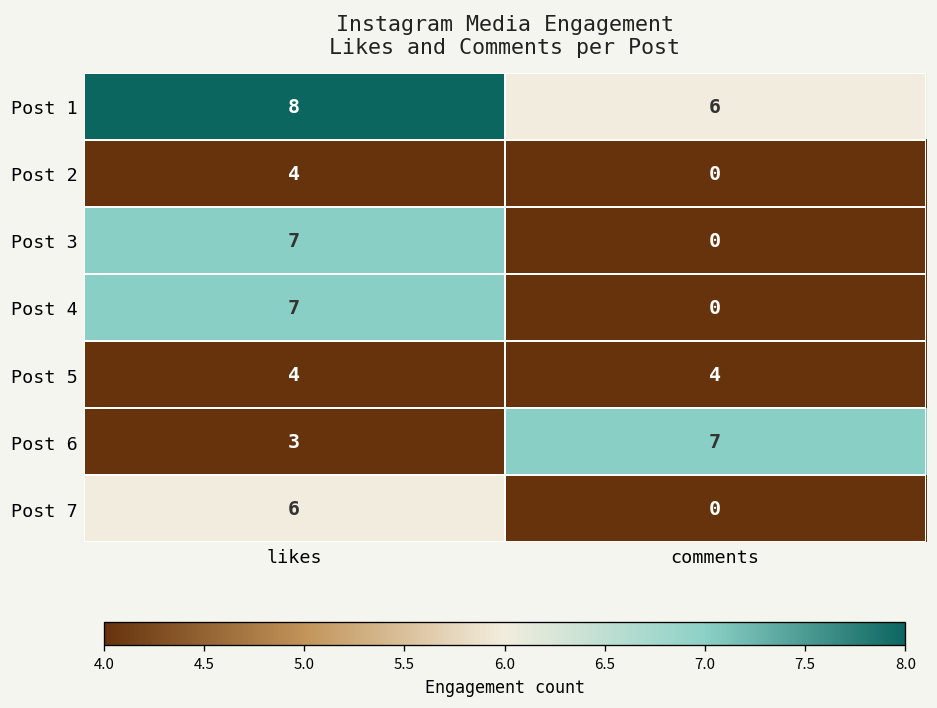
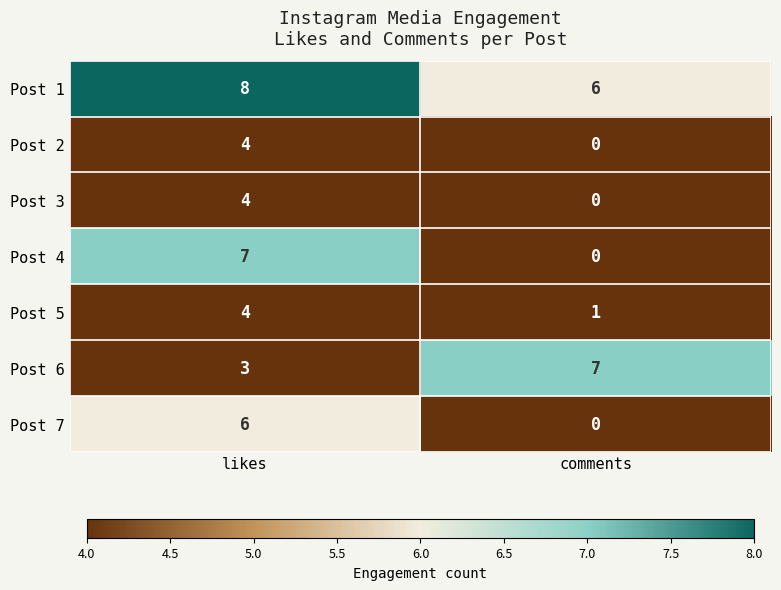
  {
    "Post 1": {
      "likes": 8,
      "comments": 6
    },
    "Post 2": {
      "likes": 4,
      "comments": 0
    },
    "Post 3": {
-     "likes": 7,
+     "likes": 4,
      "comments": 0
    },
    "Post 4": {
      "likes": 7,
      "comments": 0
    },
    "Post 5": {
      "likes": 4,
-     "comments": 4
+     "comments": 1
    },
    "Post 6": {
      "likes": 3,
      "comments": 7
    },
    "Post 7": {
      "likes": 6,
      "comments": 0
    }
  }
